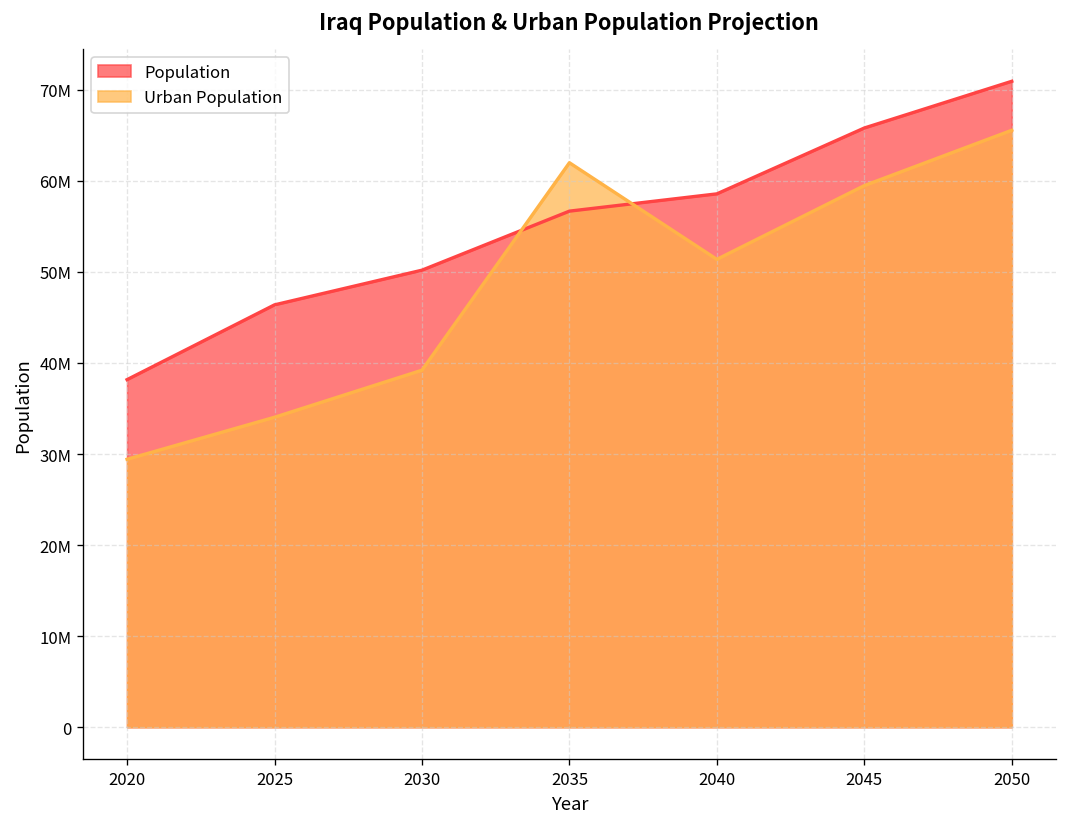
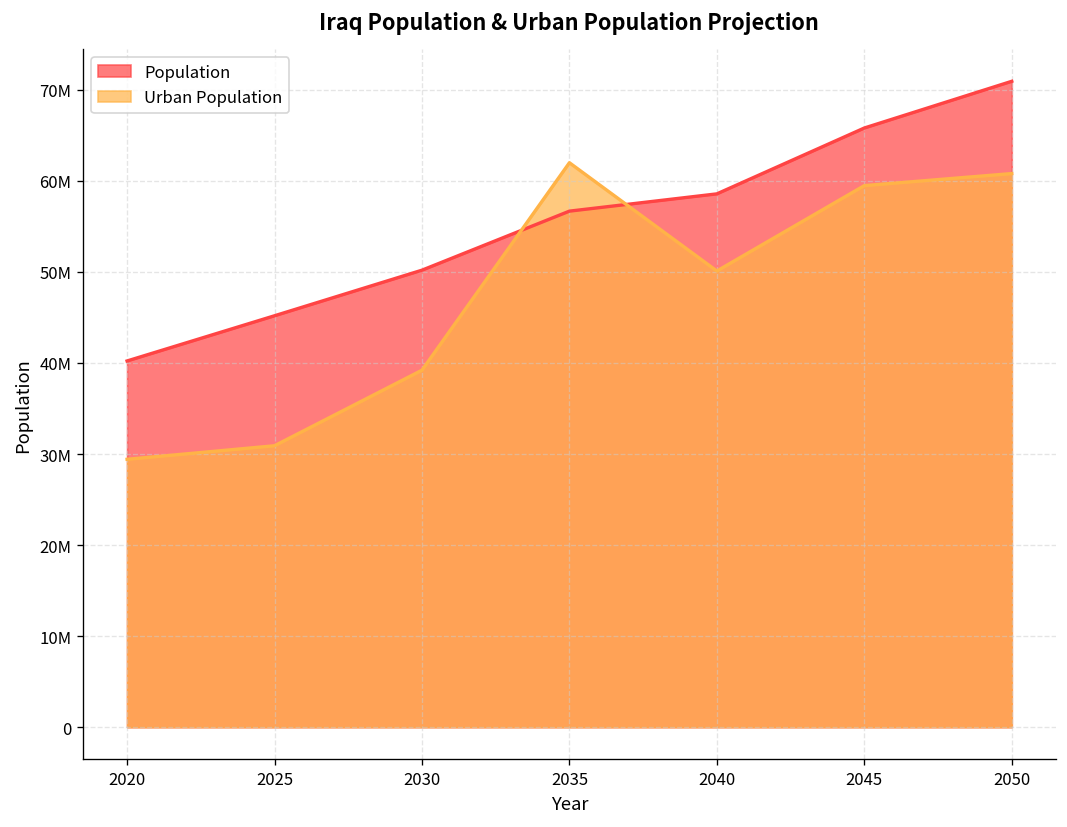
  {
    "Population": {
-     "2020": 38000000,
-     "2025": 46000000,
+     "2020": 40000000,
+     "2025": 45000000,
      "2030": 50000000,
      "2035": 57000000,
      "2040": 59000000,
      "2045": 66000000,
      "2050": 71000000
    },
    "Urban Population": {
      "2020": 29000000,
-     "2025": 34000000,
+     "2025": 31000000,
      "2030": 39000000,
      "2035": 62000000,
-     "2040": 51000000,
+     "2040": 50000000,
      "2045": 59000000,
-     "2050": 66000000
+     "2050": 61000000
    }
  }
